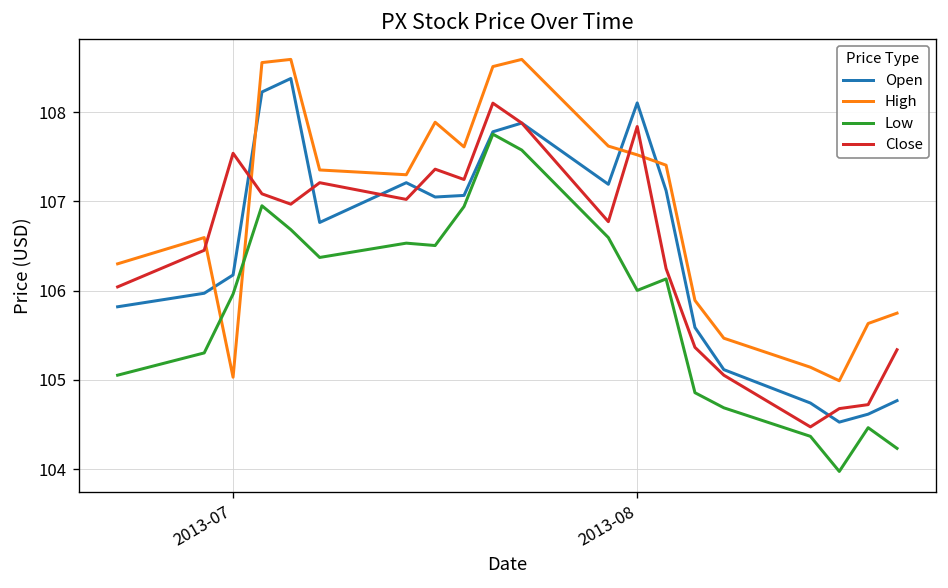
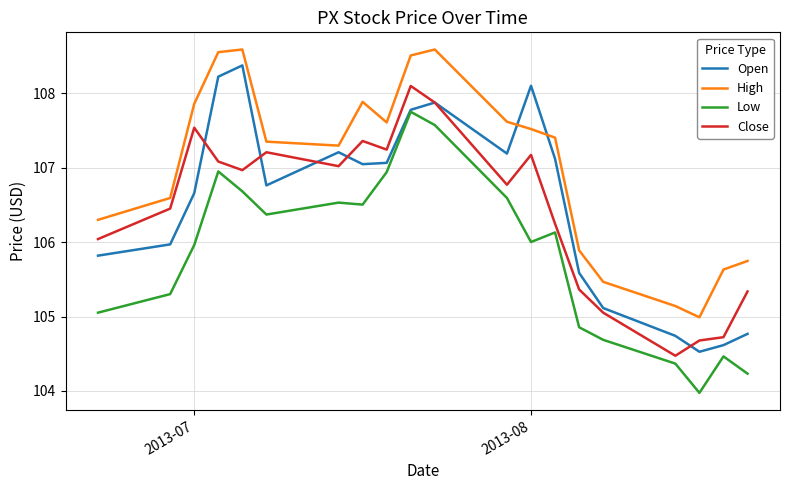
  {
    "Open": {
-     "2013-07": 106.2,
+     "2013-07": 106.7,
      "2013-08": 108.1
    },
    "High": {
-     "2013-07": 105.0,
+     "2013-07": 107.9,
      "2013-08": 107.5
    },
    "Low": {
      "2013-07": 106.0,
      "2013-08": 106.0
    },
    "Close": {
      "2013-07": 107.5,
-     "2013-08": 107.8
+     "2013-08": 107.2
    }
  }
